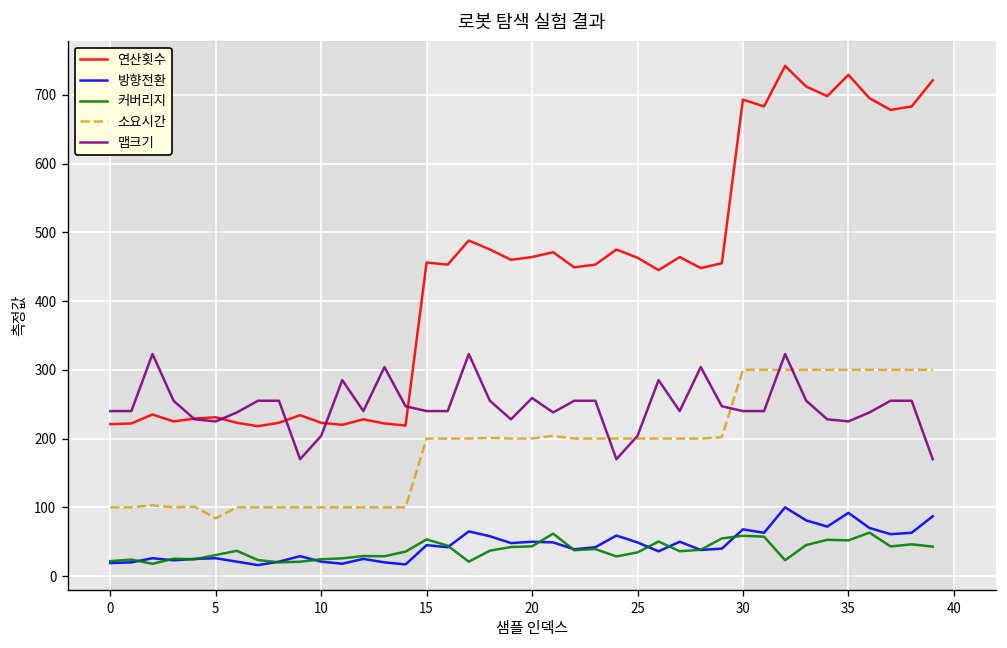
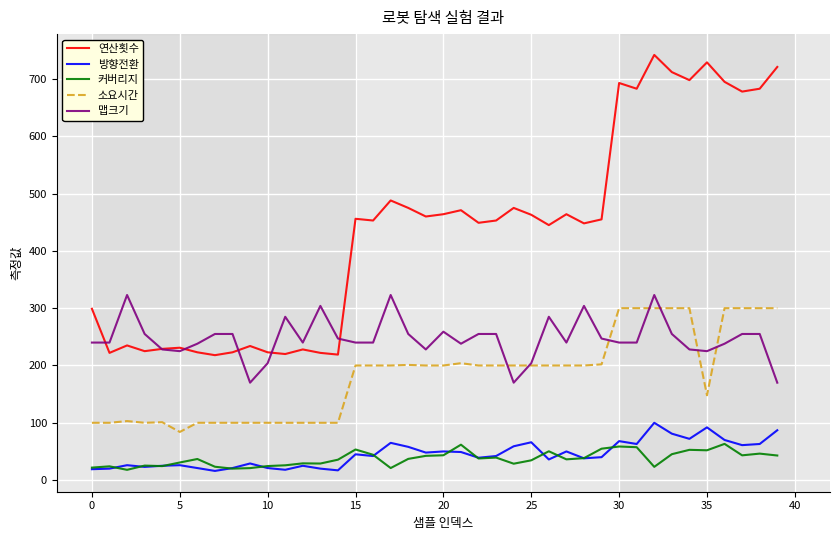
  {
    "연산횟수": {
-     "0": 220,
+     "0": 300,
      "5": 230,
      "10": 220,
      "15": 460,
      "20": 460,
      "25": 460,
      "30": 690,
      "35": 730
    },
    "방향전환": {
      "5": 30,
      "15": 50,
      "20": 50,
-     "25": 50,
+     "25": 70,
      "30": 70,
      "35": 90
    },
    "커버리지": {
      "5": 30,
      "15": 50,
      "20": 40,
      "25": 30,
      "30": 60,
      "35": 50
    },
    "소요시간": {
      "0": 100,
      "5": 80,
      "10": 100,
      "15": 200,
      "20": 200,
      "30": 300,
-     "35": 300
+     "35": 150
    },
    "맵크기": {
      "0": 240,
      "5": 230,
      "10": 200,
      "15": 240,
      "20": 260,
      "30": 240,
      "35": 230
    }
  }
